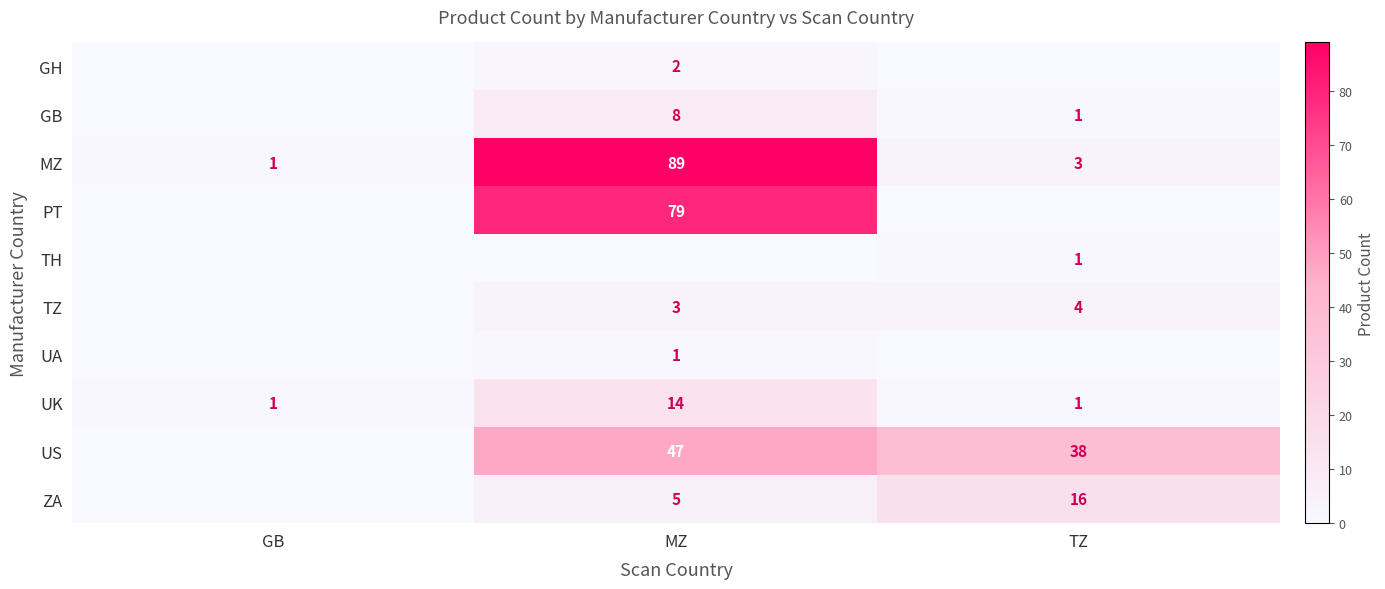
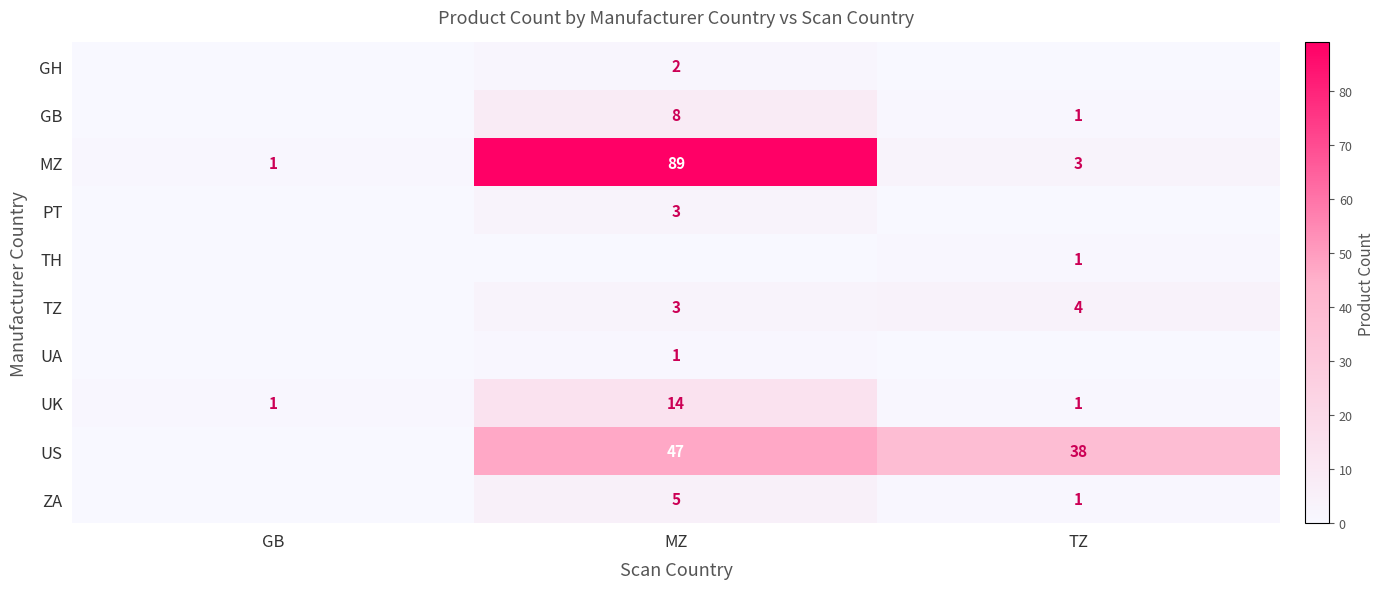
  {
    "GH": {
      "MZ": 2
    },
    "GB": {
      "MZ": 8,
      "TZ": 1
    },
    "MZ": {
      "GB": 1,
      "MZ": 89,
      "TZ": 3
    },
    "PT": {
-     "MZ": 79
+     "MZ": 3
    },
    "TH": {
      "TZ": 1
    },
    "TZ": {
      "MZ": 3,
      "TZ": 4
    },
    "UA": {
      "MZ": 1
    },
    "UK": {
      "GB": 1,
      "MZ": 14,
      "TZ": 1
    },
    "US": {
      "MZ": 47,
      "TZ": 38
    },
    "ZA": {
      "MZ": 5,
-     "TZ": 16
+     "TZ": 1
    }
  }
